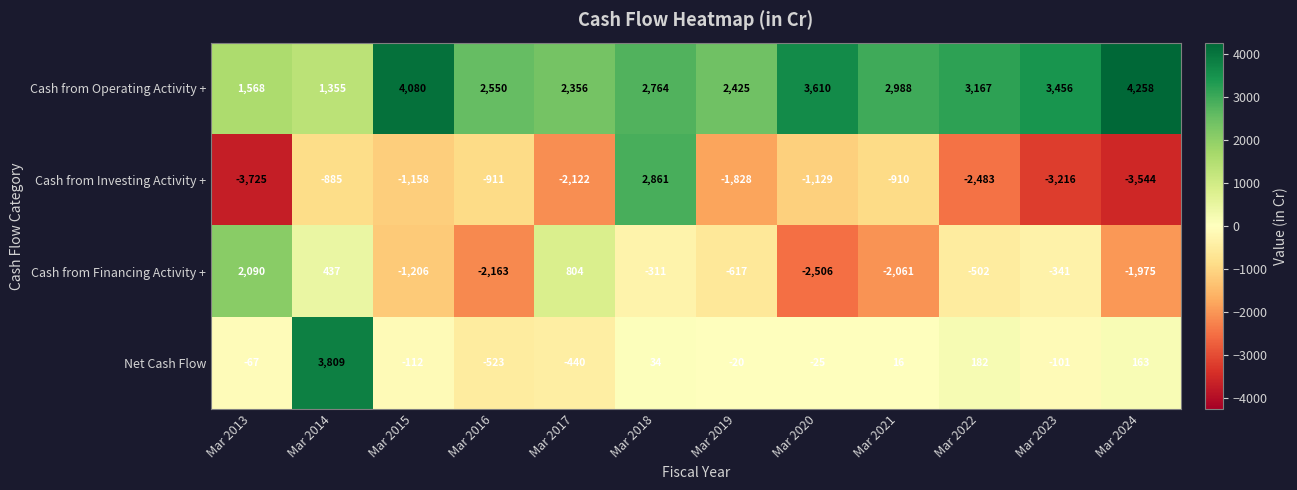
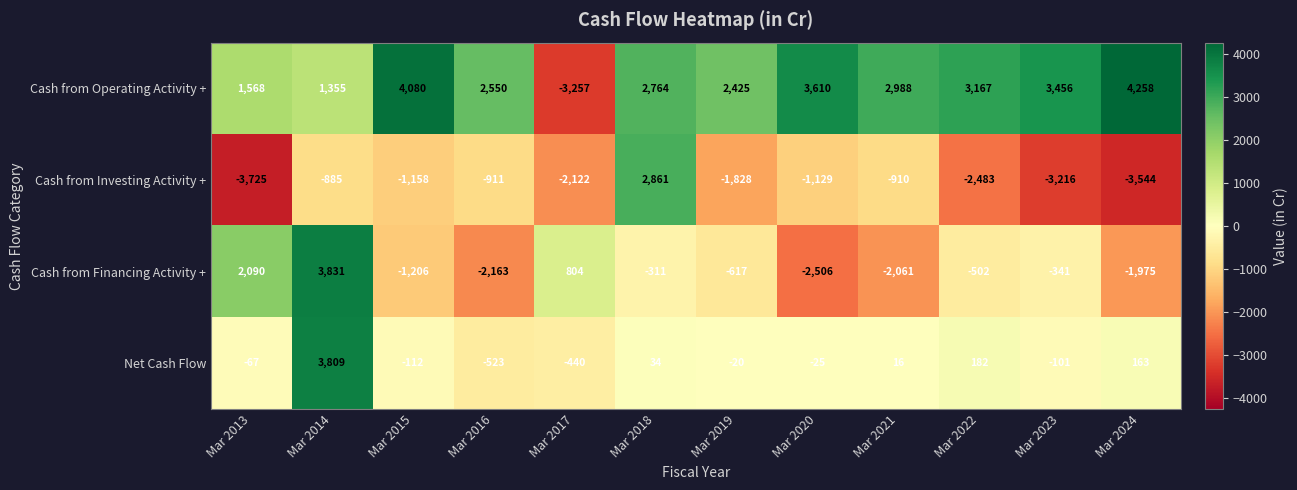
  {
    "Cash from Operating Activity +": {
      "Mar 2013": "1,568",
      "Mar 2014": "1,355",
      "Mar 2015": "4,080",
      "Mar 2016": "2,550",
-     "Mar 2017": "2,356",
+     "Mar 2017": "-3,257",
      "Mar 2018": "2,764",
      "Mar 2019": "2,425",
      "Mar 2020": "3,610",
      "Mar 2021": "2,988",
      "Mar 2022": "3,167",
      "Mar 2023": "3,456",
      "Mar 2024": "4,258"
    },
    "Cash from Investing Activity +": {
      "Mar 2013": "-3,725",
      "Mar 2014": "-885",
      "Mar 2015": "-1,158",
      "Mar 2016": "-911",
      "Mar 2017": "-2,122",
      "Mar 2018": "2,861",
      "Mar 2019": "-1,828",
      "Mar 2020": "-1,129",
      "Mar 2021": "-910",
      "Mar 2022": "-2,483",
      "Mar 2023": "-3,216",
      "Mar 2024": "-3,544"
    },
    "Cash from Financing Activity +": {
      "Mar 2013": "2,090",
-     "Mar 2014": "437",
+     "Mar 2014": "3,831",
      "Mar 2015": "-1,206",
      "Mar 2016": "-2,163",
      "Mar 2017": "804",
      "Mar 2018": "-311",
      "Mar 2019": "-617",
      "Mar 2020": "-2,506",
      "Mar 2021": "-2,061",
      "Mar 2022": "-502",
      "Mar 2023": "-341",
      "Mar 2024": "-1,975"
    },
    "Net Cash Flow": {
      "Mar 2013": "-67",
      "Mar 2014": "3,809",
      "Mar 2015": "-112",
      "Mar 2016": "-523",
      "Mar 2017": "-440",
      "Mar 2018": "34",
      "Mar 2019": "-20",
      "Mar 2020": "-25",
      "Mar 2021": "16",
      "Mar 2022": "182",
      "Mar 2023": "-101",
      "Mar 2024": "163"
    }
  }
